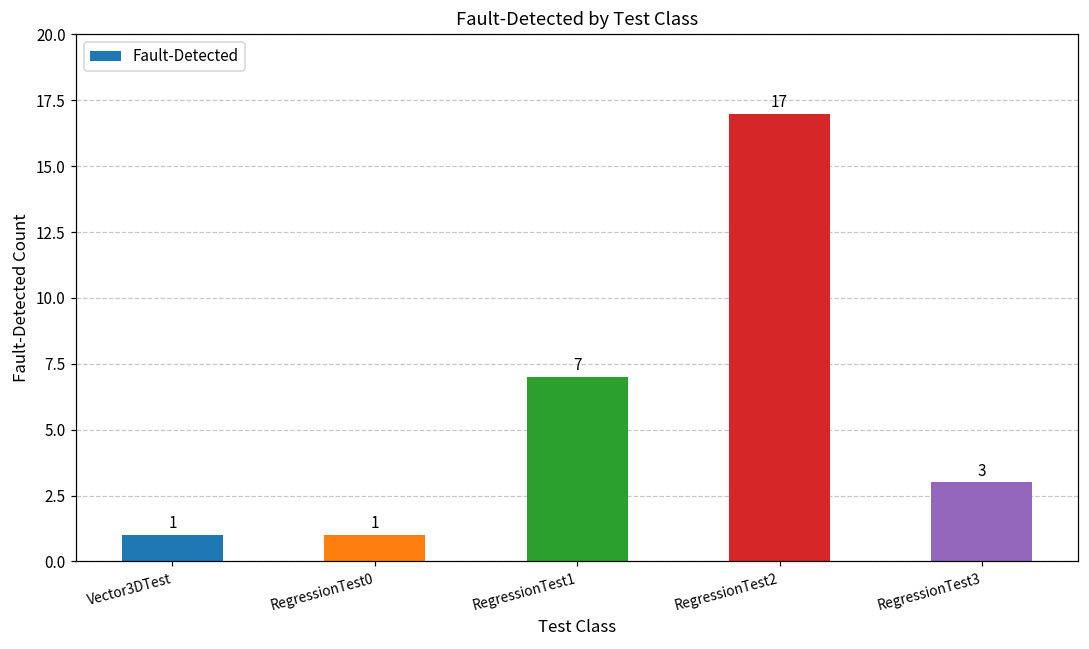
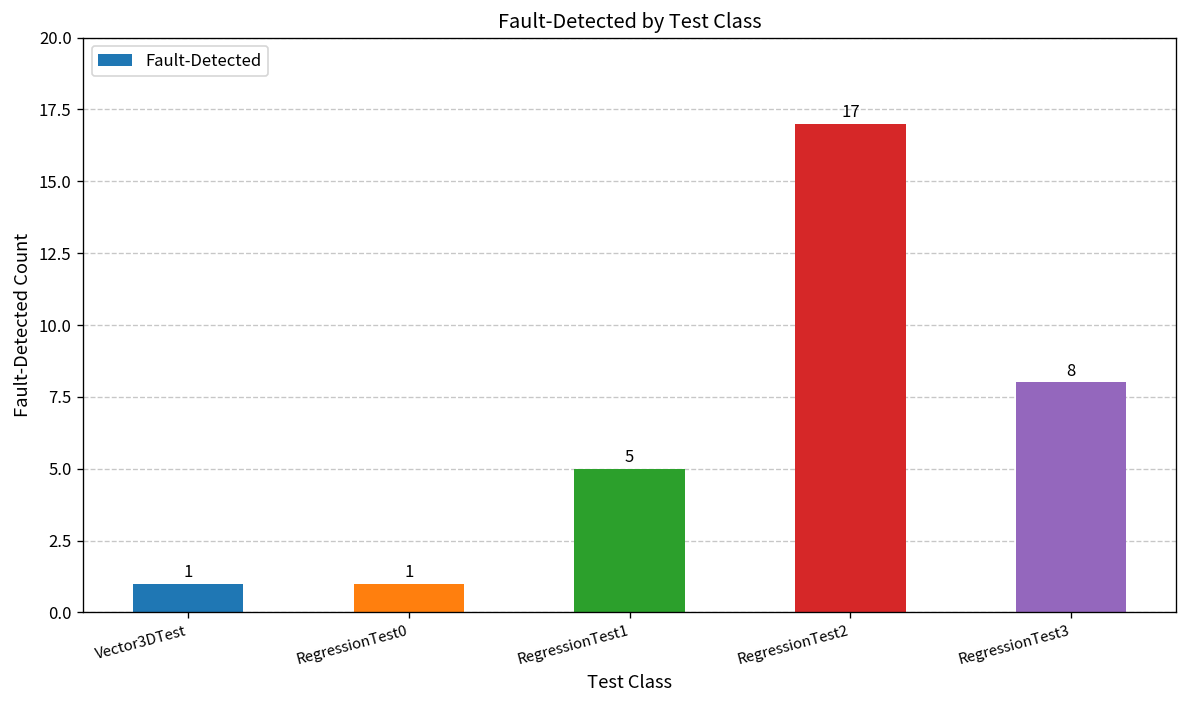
  {
    "Vector3DTest": 1,
    "RegressionTest0": 1,
-   "RegressionTest1": 7,
+   "RegressionTest1": 5,
    "RegressionTest2": 17,
-   "RegressionTest3": 3
+   "RegressionTest3": 8
  }
